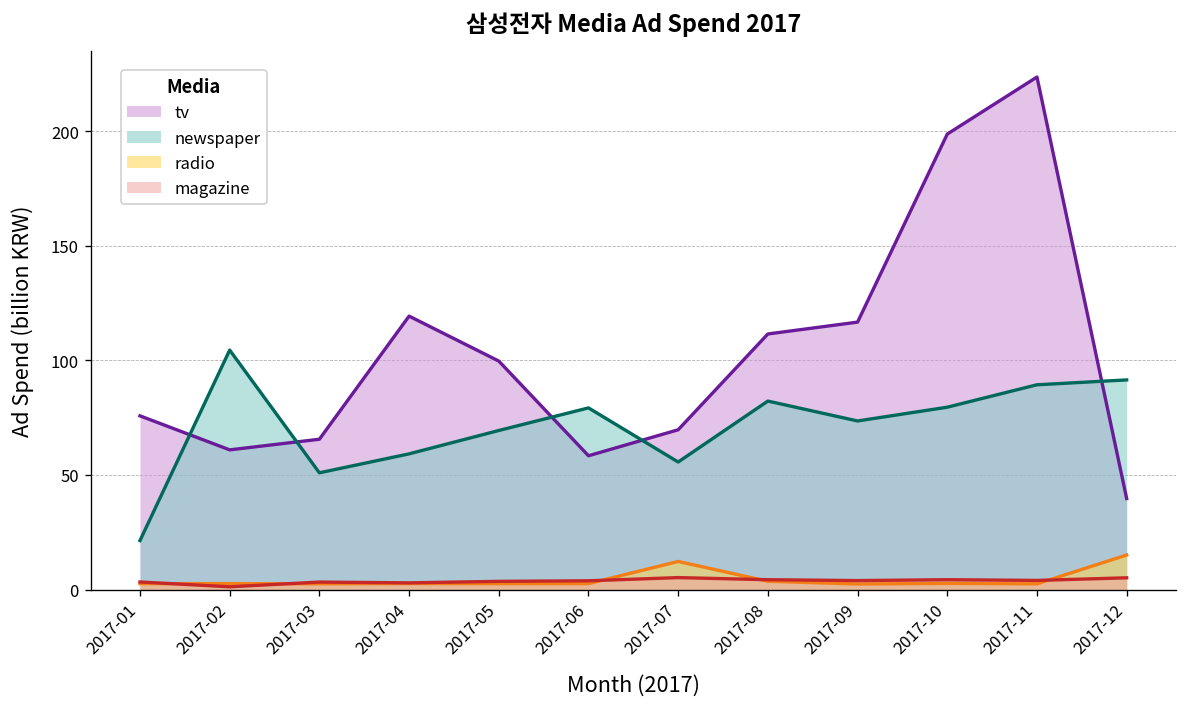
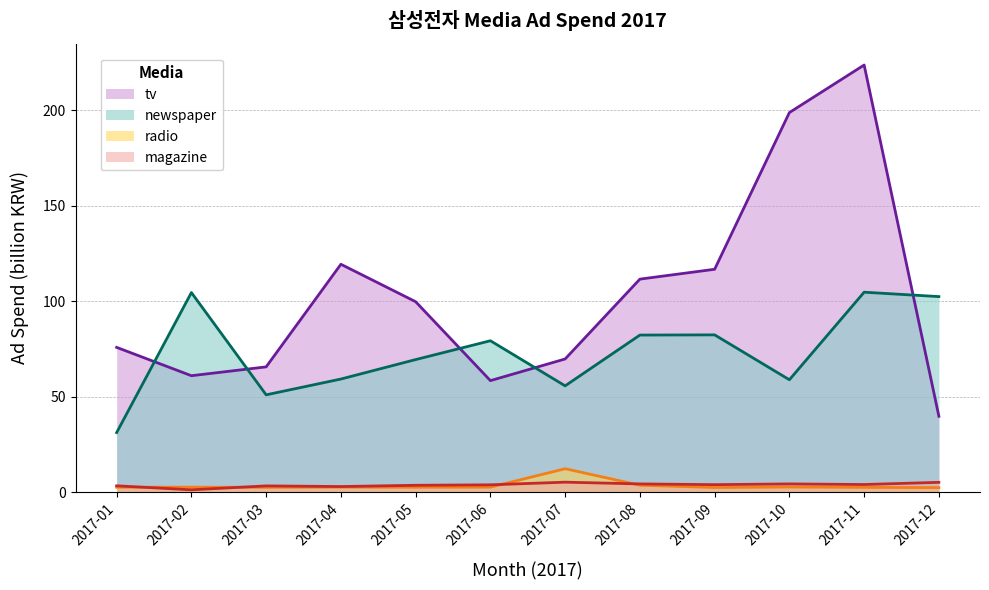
  {
    "newspaper": {
-     "2017-01": 21,
+     "2017-01": 31,
      "2017-02": 104,
      "2017-03": 51,
      "2017-04": 59,
      "2017-05": 69,
      "2017-06": 79,
      "2017-07": 56,
      "2017-08": 82,
-     "2017-09": 74,
-     "2017-10": 80,
-     "2017-11": 89,
-     "2017-12": 91
+     "2017-09": 82,
+     "2017-10": 59,
+     "2017-11": 105,
+     "2017-12": 102
    },
    "radio": {
      "2017-02": 3,
      "2017-07": 12,
      "2017-09": 2,
      "2017-10": 3,
      "2017-11": 2,
-     "2017-12": 15
+     "2017-12": 2
    }
  }
